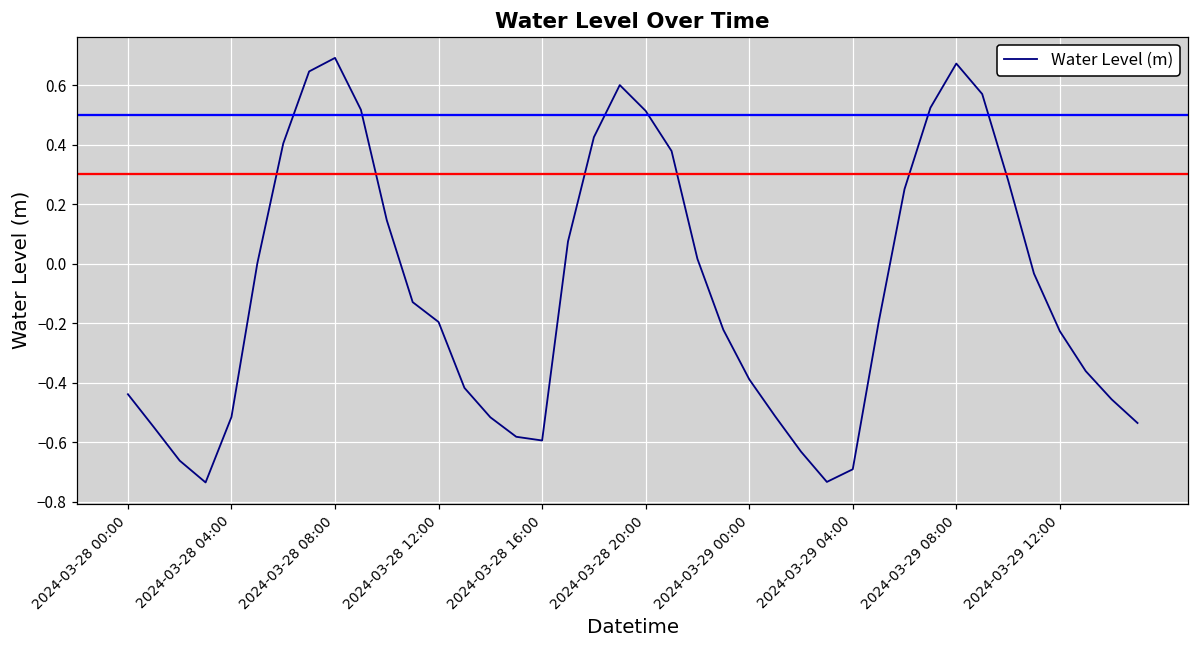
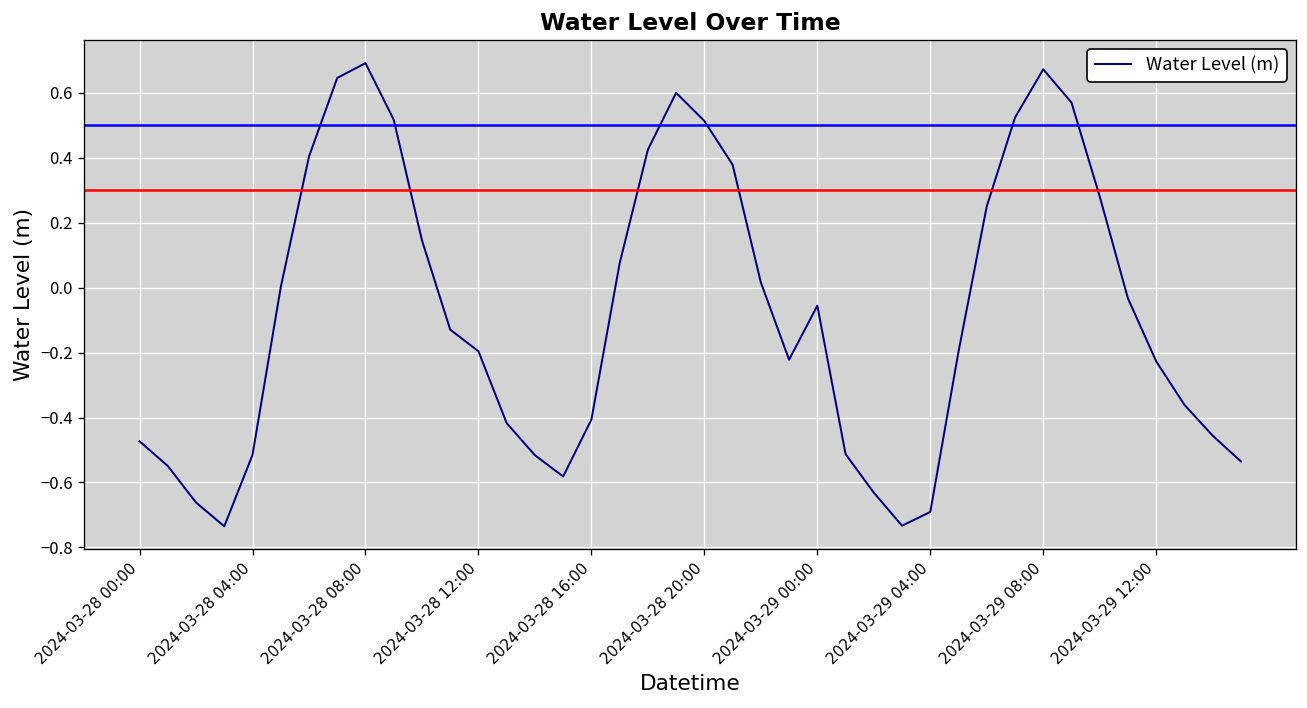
  {
-   "2024-03-28 00:00": -0.44,
+   "2024-03-28 00:00": -0.47,
    "2024-03-28 04:00": -0.52,
    "2024-03-28 08:00": 0.69,
    "2024-03-28 12:00": -0.20,
-   "2024-03-28 16:00": -0.59,
+   "2024-03-28 16:00": -0.41,
    "2024-03-28 20:00": 0.51,
-   "2024-03-29 00:00": -0.39,
+   "2024-03-29 00:00": -0.06,
    "2024-03-29 04:00": -0.69,
    "2024-03-29 08:00": 0.67,
    "2024-03-29 12:00": -0.23
  }
